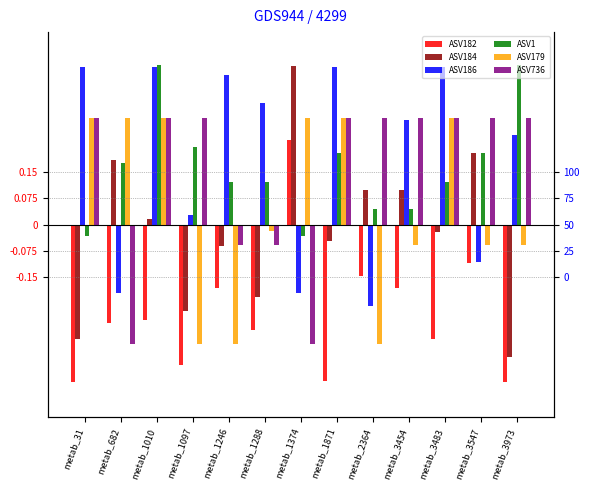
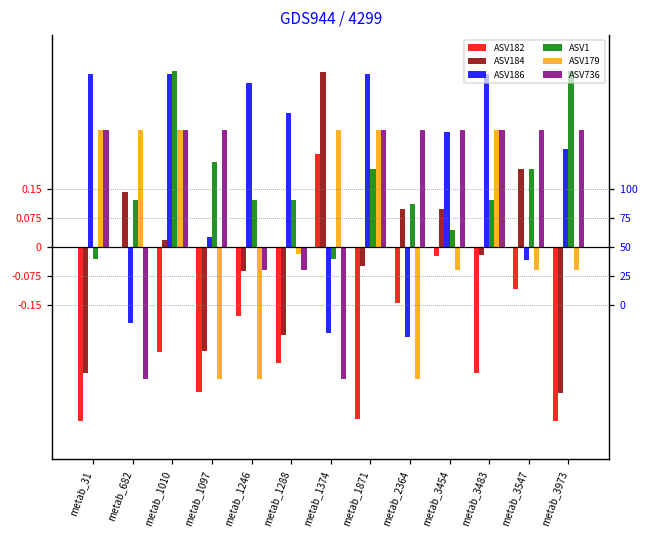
  {
    "ASV182": {
      "metab_31": -0.45,
-     "metab_682": -0.28,
+     "metab_682": 0.00,
      "metab_1010": -0.27,
-     "metab_1097": -0.40,
+     "metab_1097": -0.38,
      "metab_1246": -0.18,
      "metab_1288": -0.30,
      "metab_1374": 0.24,
      "metab_1871": -0.45,
      "metab_2364": -0.15,
-     "metab_3454": -0.18,
+     "metab_3454": -0.02,
      "metab_3483": -0.33,
      "metab_3547": -0.11,
      "metab_3973": -0.45
    },
    "ASV184": {
      "metab_31": -0.33,
-     "metab_682": 0.19,
+     "metab_682": 0.14,
      "metab_1010": 0.02,
-     "metab_1097": -0.25,
+     "metab_1097": -0.27,
      "metab_1246": -0.06,
-     "metab_1288": -0.21,
+     "metab_1288": -0.23,
      "metab_1374": 0.45,
      "metab_1871": -0.05,
      "metab_2364": 0.10,
      "metab_3454": 0.10,
      "metab_3483": -0.02,
      "metab_3547": 0.20,
      "metab_3973": -0.38
    },
    "ASV186": {
      "metab_31": 0.45,
      "metab_682": -0.20,
      "metab_1010": 0.45,
      "metab_1097": 0.03,
      "metab_1246": 0.43,
      "metab_1288": 0.35,
-     "metab_1374": -0.20,
+     "metab_1374": -0.22,
      "metab_1871": 0.45,
      "metab_2364": -0.23,
      "metab_3454": 0.30,
-     "metab_3547": -0.11,
+     "metab_3547": -0.03,
      "metab_3973": 0.25
    },
    "ASV1": {
      "metab_31": -0.03,
-     "metab_682": 0.18,
+     "metab_682": 0.12,
      "metab_1010": 0.46,
      "metab_1097": 0.22,
      "metab_1246": 0.12,
      "metab_1288": 0.12,
      "metab_1374": -0.03,
      "metab_1871": 0.20,
-     "metab_2364": 0.04,
+     "metab_2364": 0.11,
      "metab_3454": 0.04,
      "metab_3483": 0.12,
      "metab_3547": 0.20
    },
    "ASV179": {
      "metab_31": 0.30,
      "metab_682": 0.30,
      "metab_1010": 0.30,
      "metab_1097": -0.34,
      "metab_1246": -0.34,
      "metab_1288": -0.02,
      "metab_1374": 0.30,
      "metab_1871": 0.30,
      "metab_2364": -0.34,
      "metab_3454": -0.06,
      "metab_3483": 0.30,
      "metab_3547": -0.06,
      "metab_3973": -0.06
    },
    "ASV736": {
      "metab_31": 0.30,
      "metab_682": -0.34,
      "metab_1010": 0.30,
      "metab_1097": 0.30,
      "metab_1246": -0.06,
      "metab_1288": -0.06,
      "metab_1374": -0.34,
      "metab_1871": 0.30,
      "metab_2364": 0.30,
      "metab_3454": 0.30,
      "metab_3483": 0.30,
      "metab_3547": 0.30,
      "metab_3973": 0.30
    }
  }
